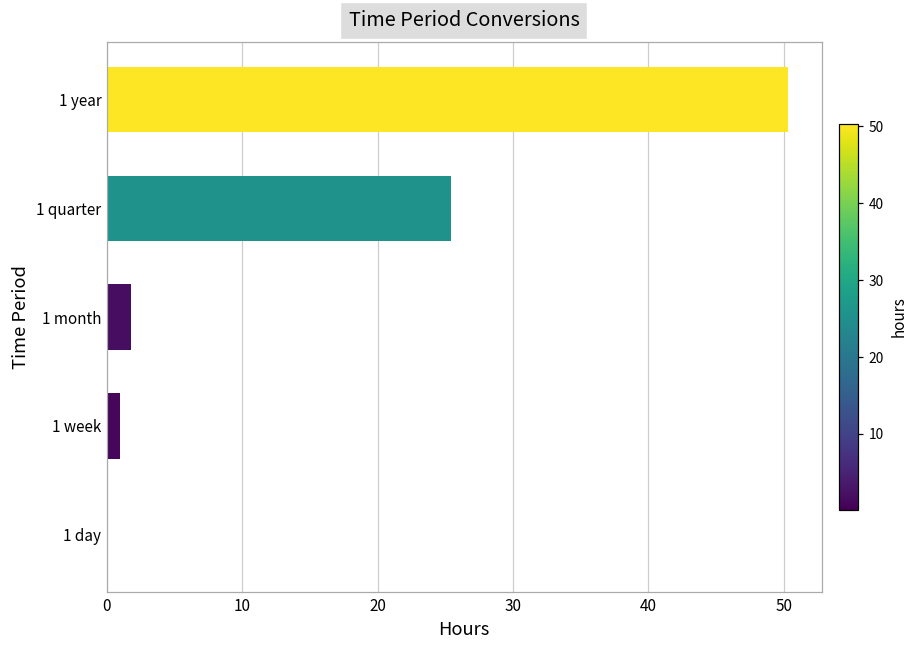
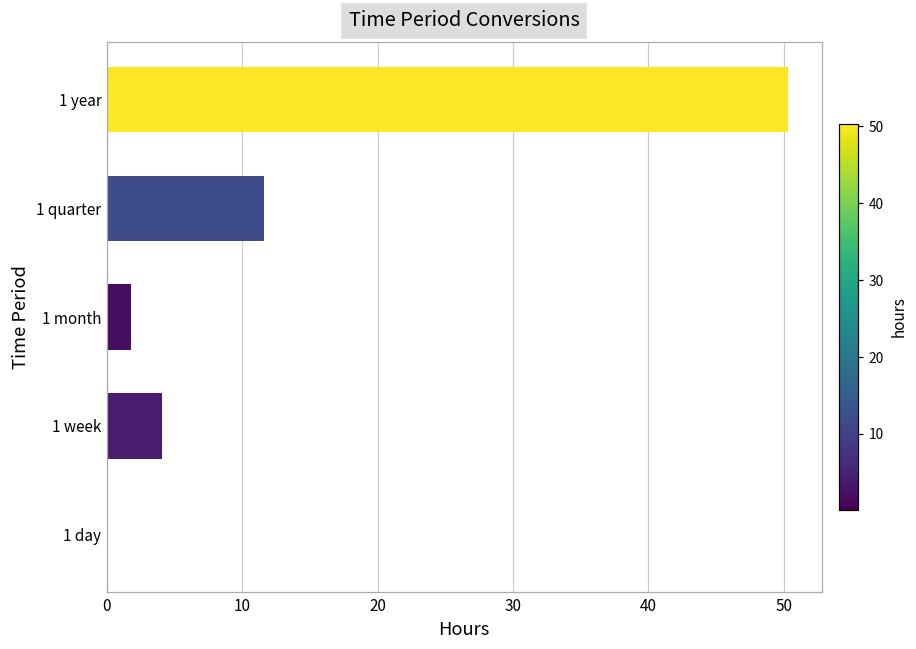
  {
    "1 year": 50.3,
-   "1 quarter": 25.4,
+   "1 quarter": 11.6,
    "1 month": 1.8,
-   "1 week": 1.0
+   "1 week": 4.1
  }
